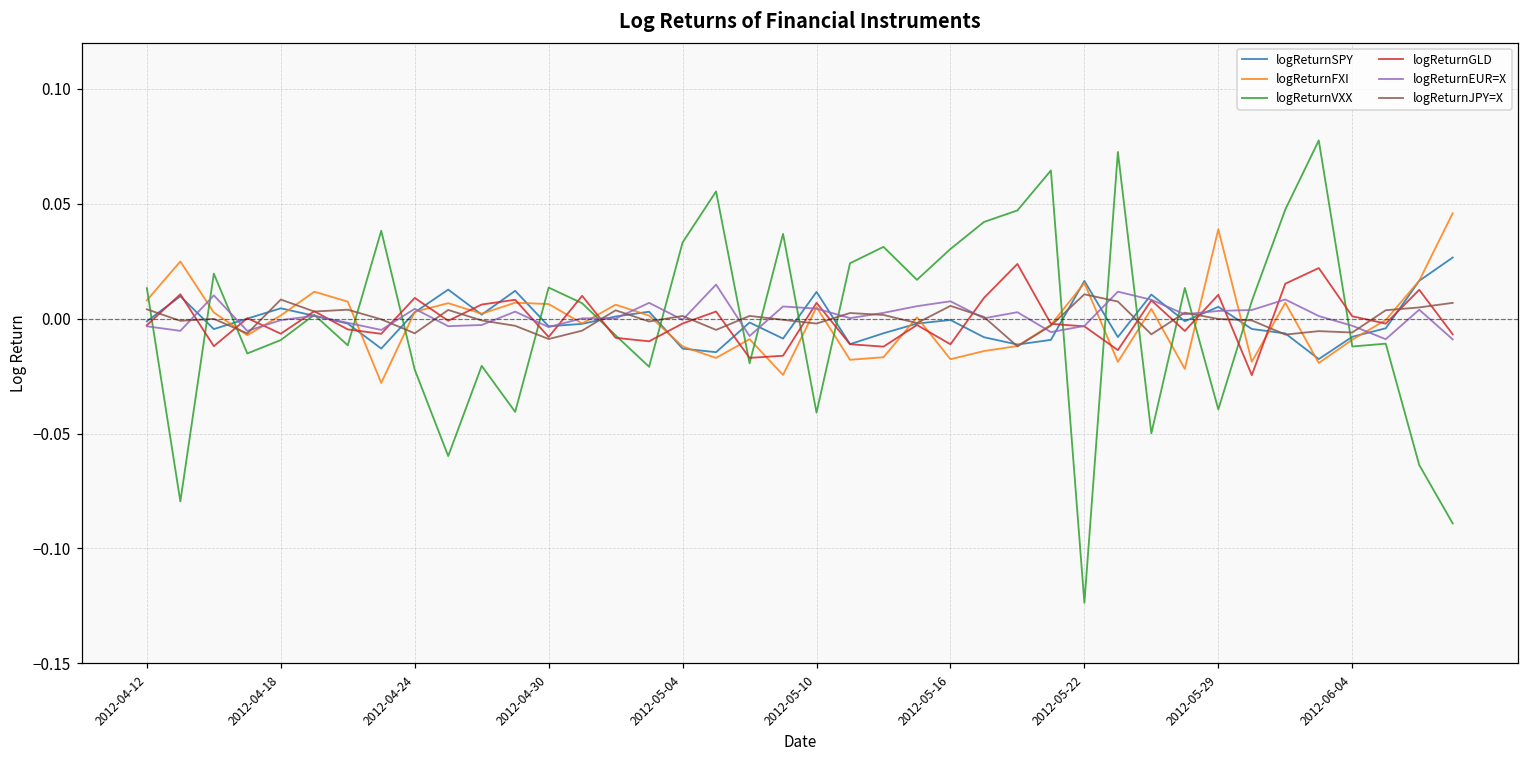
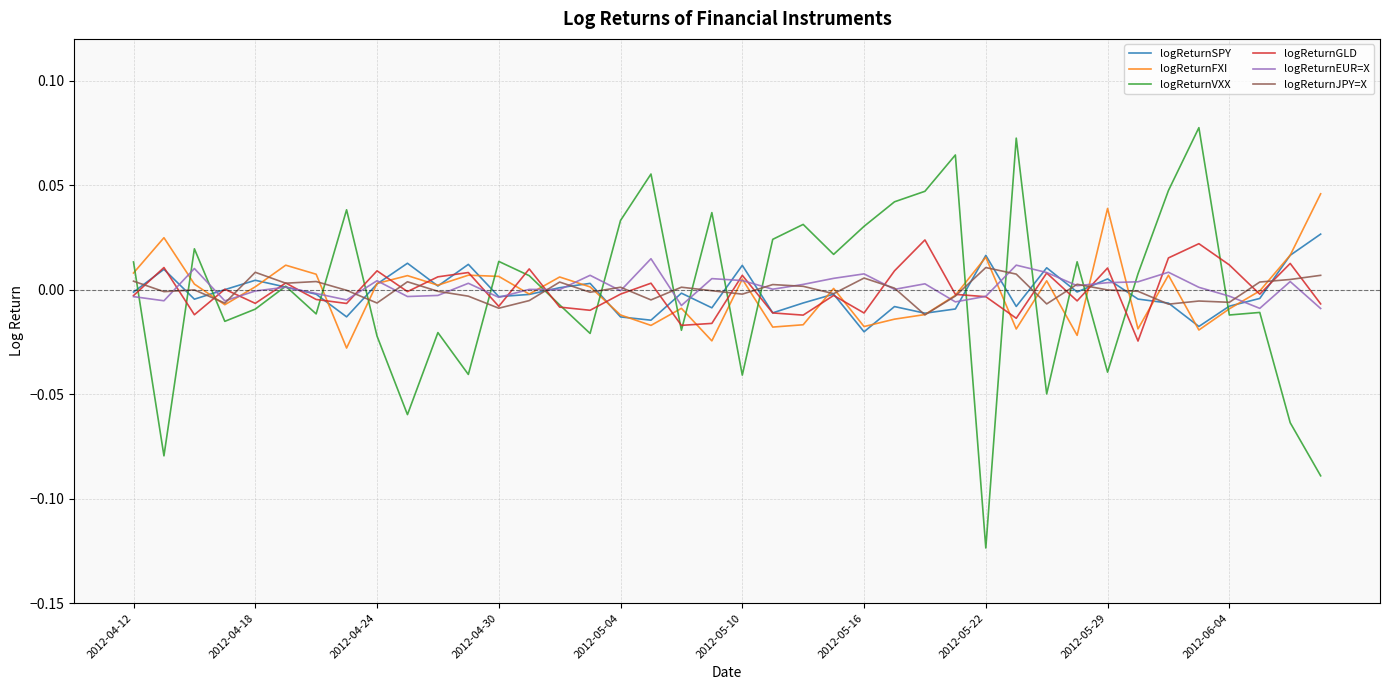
  {
    "logReturnSPY": {
      "2012-04-12": -0.001,
      "2012-04-18": 0.004,
      "2012-05-10": 0.012,
-     "2012-05-16": -0.001,
+     "2012-05-16": -0.020,
      "2012-05-29": 0.005,
      "2012-06-04": -0.008
    },
    "logReturnFXI": {
      "2012-04-12": 0.008,
      "2012-04-18": 0.001,
      "2012-04-30": 0.006,
      "2012-05-16": -0.018,
      "2012-05-29": 0.039,
      "2012-06-04": -0.009
    },
    "logReturnVXX": {
      "2012-04-12": 0.013,
      "2012-04-18": -0.009,
      "2012-04-24": -0.022,
      "2012-04-30": 0.014,
      "2012-05-04": 0.033,
      "2012-05-10": -0.041,
      "2012-05-16": 0.030,
      "2012-05-22": -0.124,
      "2012-05-29": -0.039,
      "2012-06-04": -0.012
    },
    "logReturnGLD": {
      "2012-04-18": -0.007,
      "2012-04-24": 0.009,
      "2012-05-04": -0.002,
      "2012-05-10": 0.007,
      "2012-05-16": -0.011,
      "2012-05-29": 0.010,
-     "2012-06-04": 0.001
+     "2012-06-04": 0.012
    },
    "logReturnEUR=X": {
      "2012-04-18": -0.001,
      "2012-04-24": 0.004,
      "2012-05-04": -0.001,
      "2012-05-16": 0.008,
      "2012-05-29": 0.003,
      "2012-06-04": -0.003
    },
    "logReturnJPY=X": {
      "2012-04-12": 0.004,
      "2012-04-18": 0.008,
      "2012-04-24": -0.006,
      "2012-05-04": 0.001,
      "2012-05-10": -0.002,
      "2012-05-16": 0.006,
      "2012-05-22": 0.011,
      "2012-05-29": 0.000,
      "2012-06-04": -0.006
    }
  }
